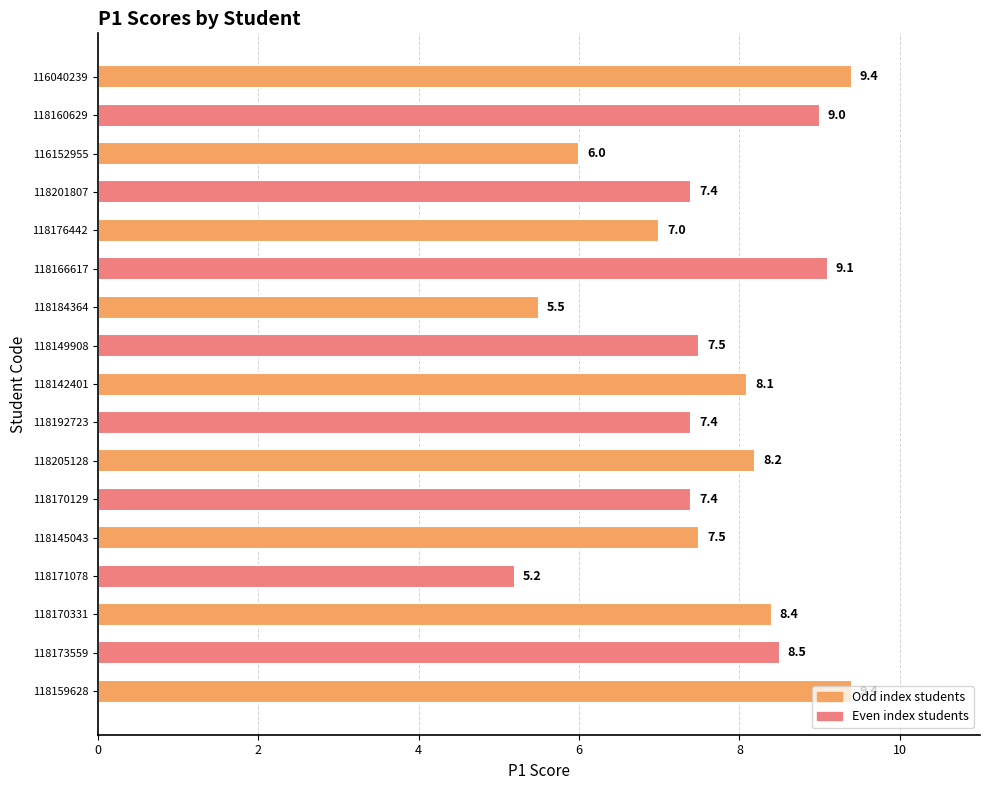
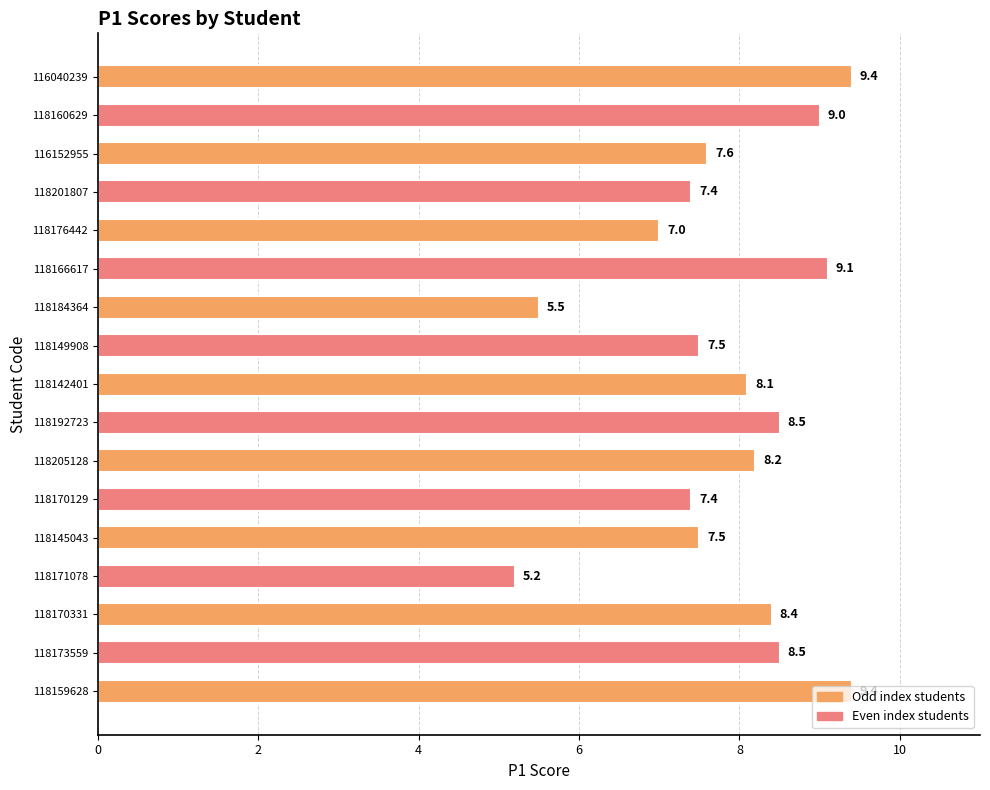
  {
    "116040239": 9.4,
    "118160629": 9.0,
-   "116152955": 6.0,
+   "116152955": 7.6,
    "118201807": 7.4,
    "118176442": 7.0,
    "118166617": 9.1,
    "118184364": 5.5,
    "118149908": 7.5,
    "118142401": 8.1,
-   "118192723": 7.4,
+   "118192723": 8.5,
    "118205128": 8.2,
    "118170129": 7.4,
    "118145043": 7.5,
    "118171078": 5.2,
    "118170331": 8.4,
    "118173559": 8.5
  }
